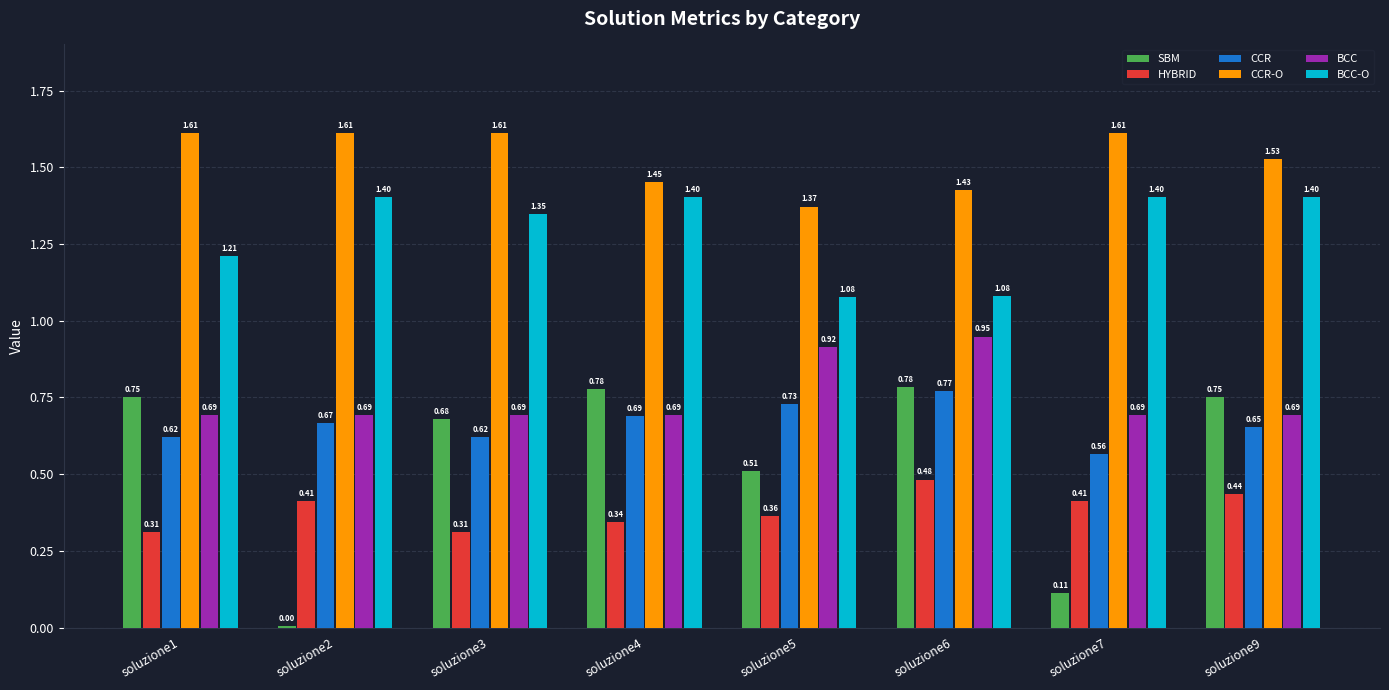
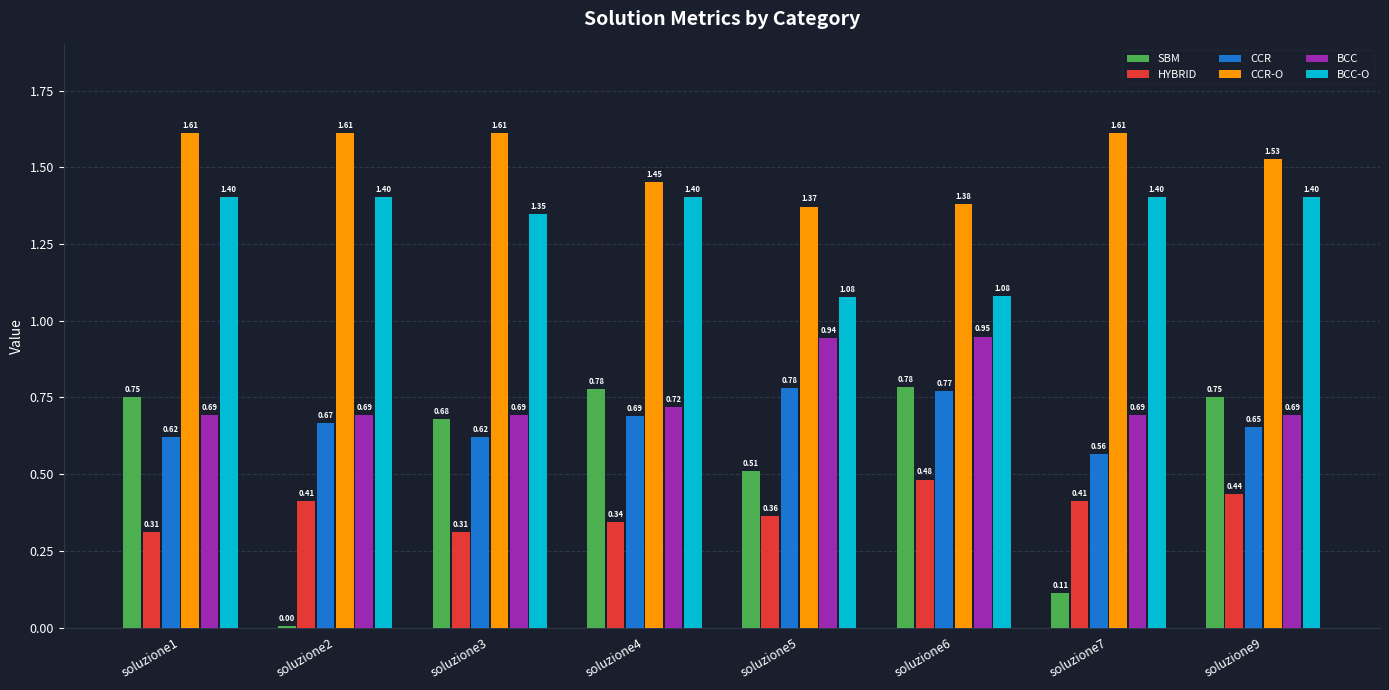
  {
    "SBM": {
      "soluzione1": 0.75,
      "soluzione2": 0.00,
      "soluzione3": 0.68,
      "soluzione4": 0.78,
      "soluzione5": 0.51,
      "soluzione6": 0.78,
      "soluzione7": 0.11,
      "soluzione9": 0.75
    },
    "HYBRID": {
      "soluzione1": 0.31,
      "soluzione2": 0.41,
      "soluzione3": 0.31,
      "soluzione4": 0.34,
      "soluzione5": 0.36,
      "soluzione6": 0.48,
      "soluzione7": 0.41,
      "soluzione9": 0.44
    },
    "CCR": {
      "soluzione1": 0.62,
      "soluzione2": 0.67,
      "soluzione3": 0.62,
      "soluzione4": 0.69,
-     "soluzione5": 0.73,
+     "soluzione5": 0.78,
      "soluzione6": 0.77,
      "soluzione7": 0.56,
      "soluzione9": 0.65
    },
    "CCR-O": {
      "soluzione1": 1.61,
      "soluzione2": 1.61,
      "soluzione3": 1.61,
      "soluzione4": 1.45,
      "soluzione5": 1.37,
-     "soluzione6": 1.43,
+     "soluzione6": 1.38,
      "soluzione7": 1.61,
      "soluzione9": 1.53
    },
    "BCC": {
      "soluzione1": 0.69,
      "soluzione2": 0.69,
      "soluzione3": 0.69,
-     "soluzione4": 0.69,
-     "soluzione5": 0.92,
+     "soluzione4": 0.72,
+     "soluzione5": 0.94,
      "soluzione6": 0.95,
      "soluzione7": 0.69,
      "soluzione9": 0.69
    },
    "BCC-O": {
-     "soluzione1": 1.21,
+     "soluzione1": 1.40,
      "soluzione2": 1.40,
      "soluzione3": 1.35,
      "soluzione4": 1.40,
      "soluzione5": 1.08,
      "soluzione6": 1.08,
      "soluzione7": 1.40,
      "soluzione9": 1.40
    }
  }
